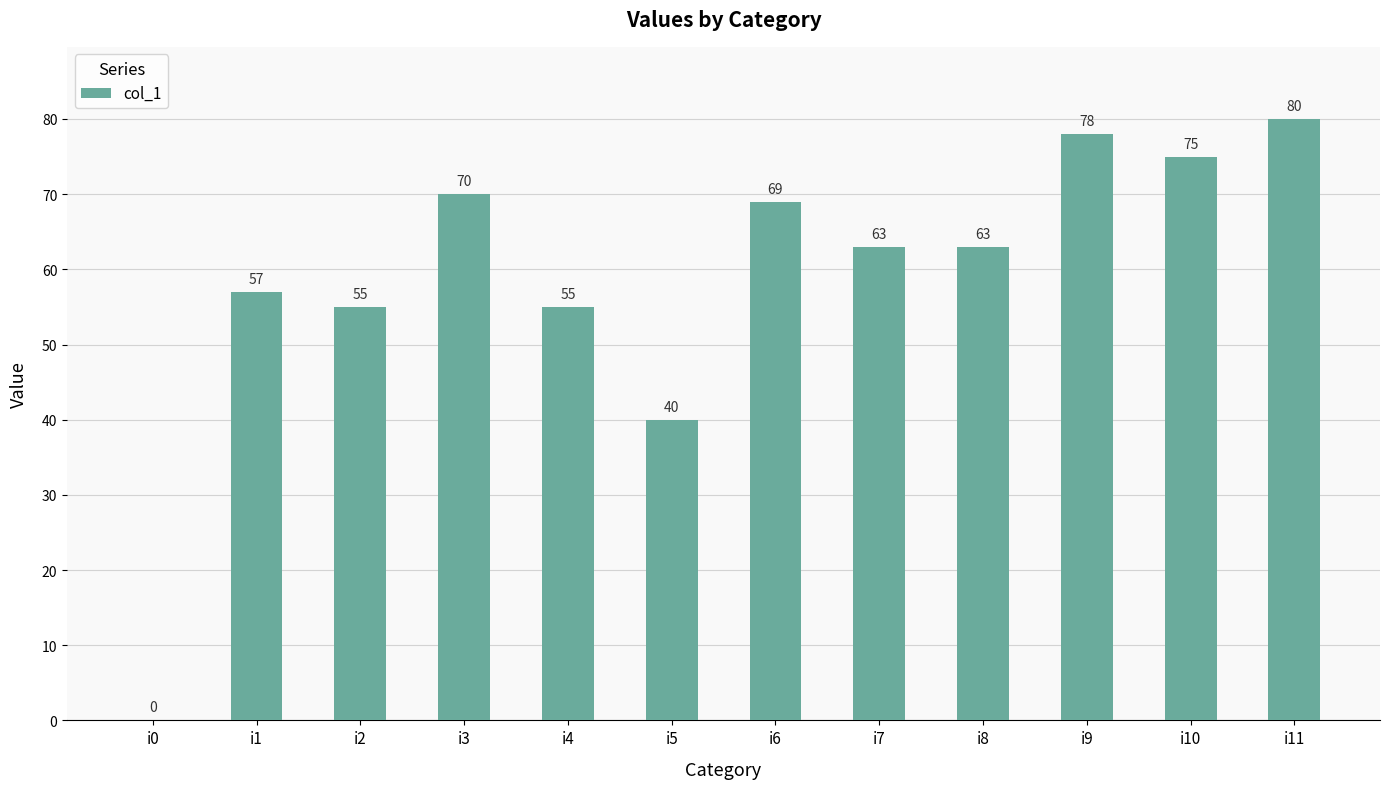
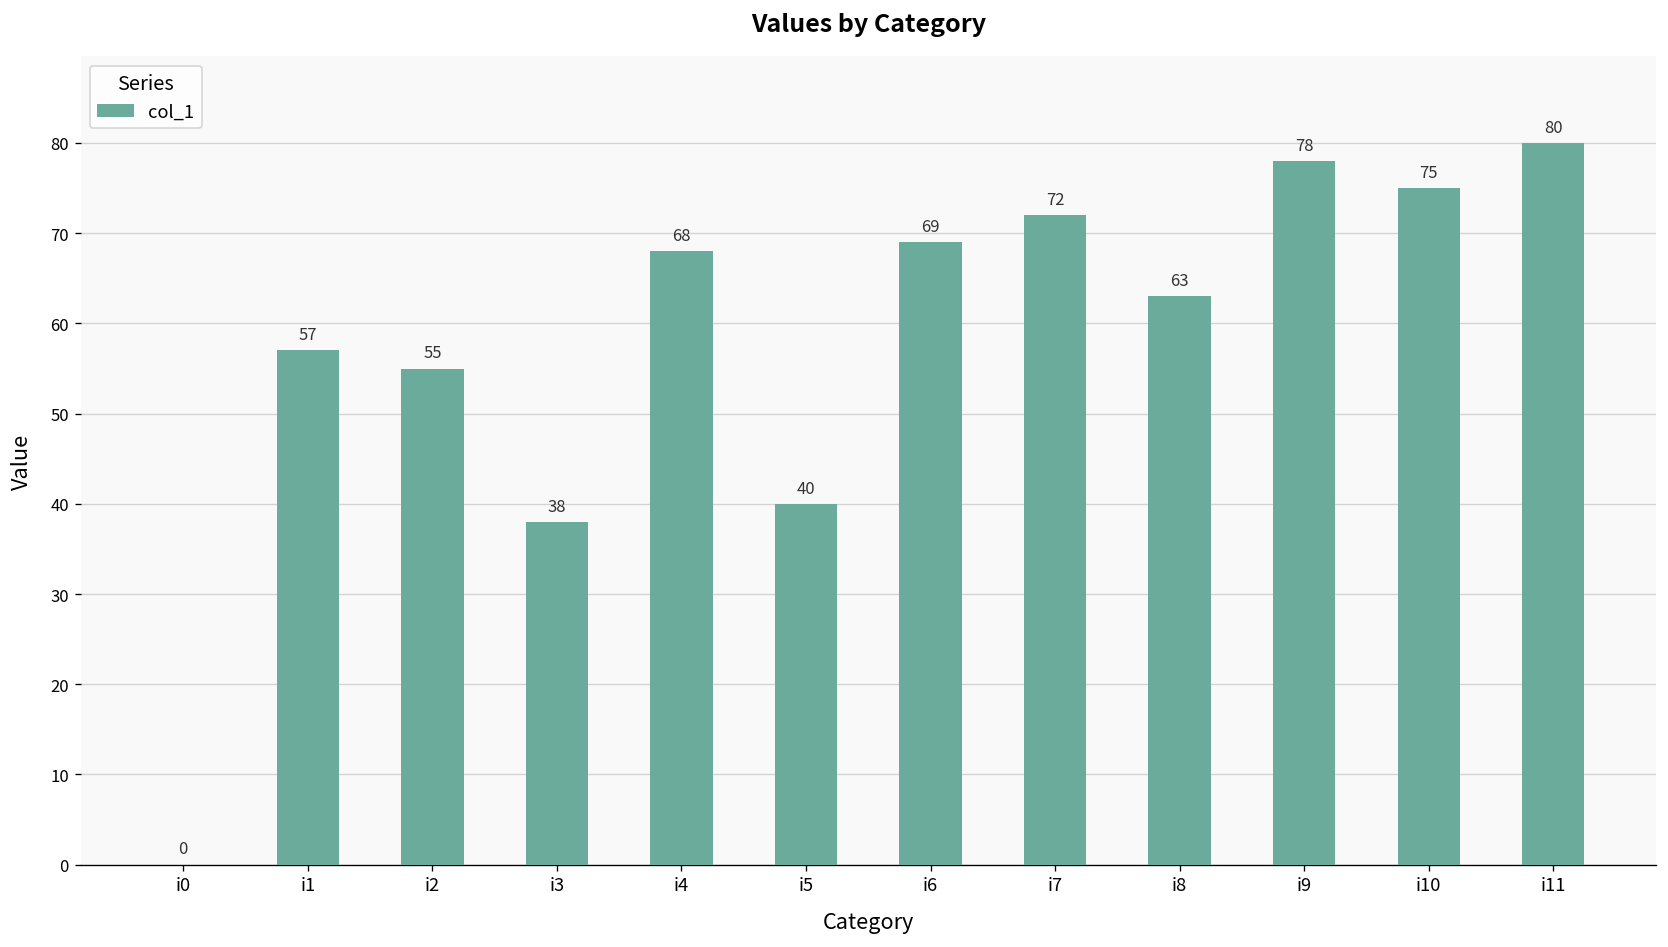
  {
    "i0": 0,
    "i1": 57,
    "i2": 55,
-   "i3": 70,
-   "i4": 55,
+   "i3": 38,
+   "i4": 68,
    "i5": 40,
    "i6": 69,
-   "i7": 63,
+   "i7": 72,
    "i8": 63,
    "i9": 78,
    "i10": 75,
    "i11": 80
  }
